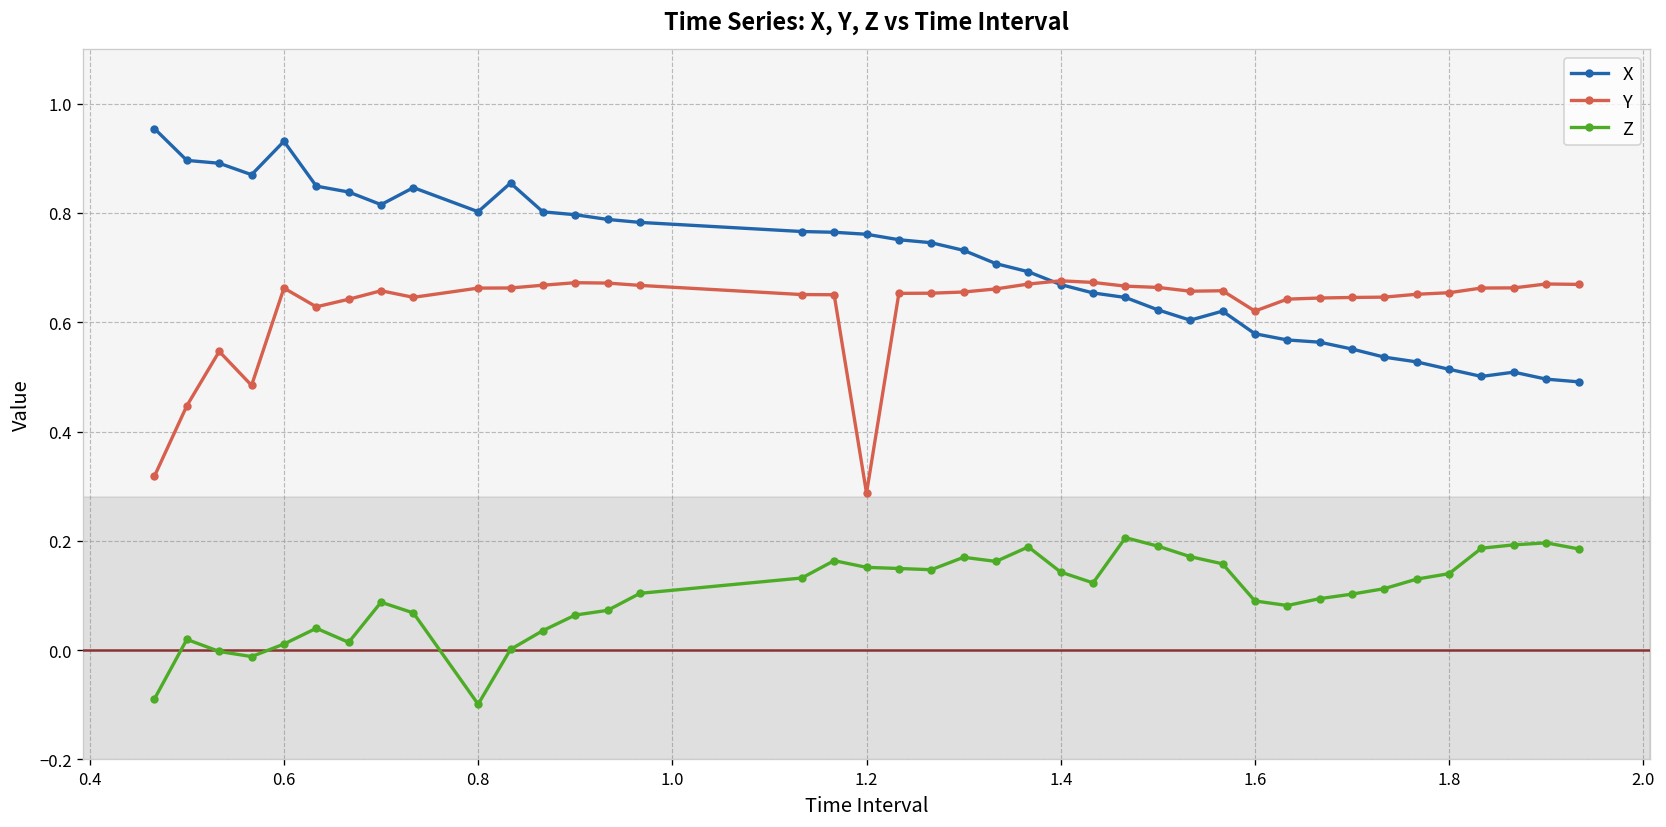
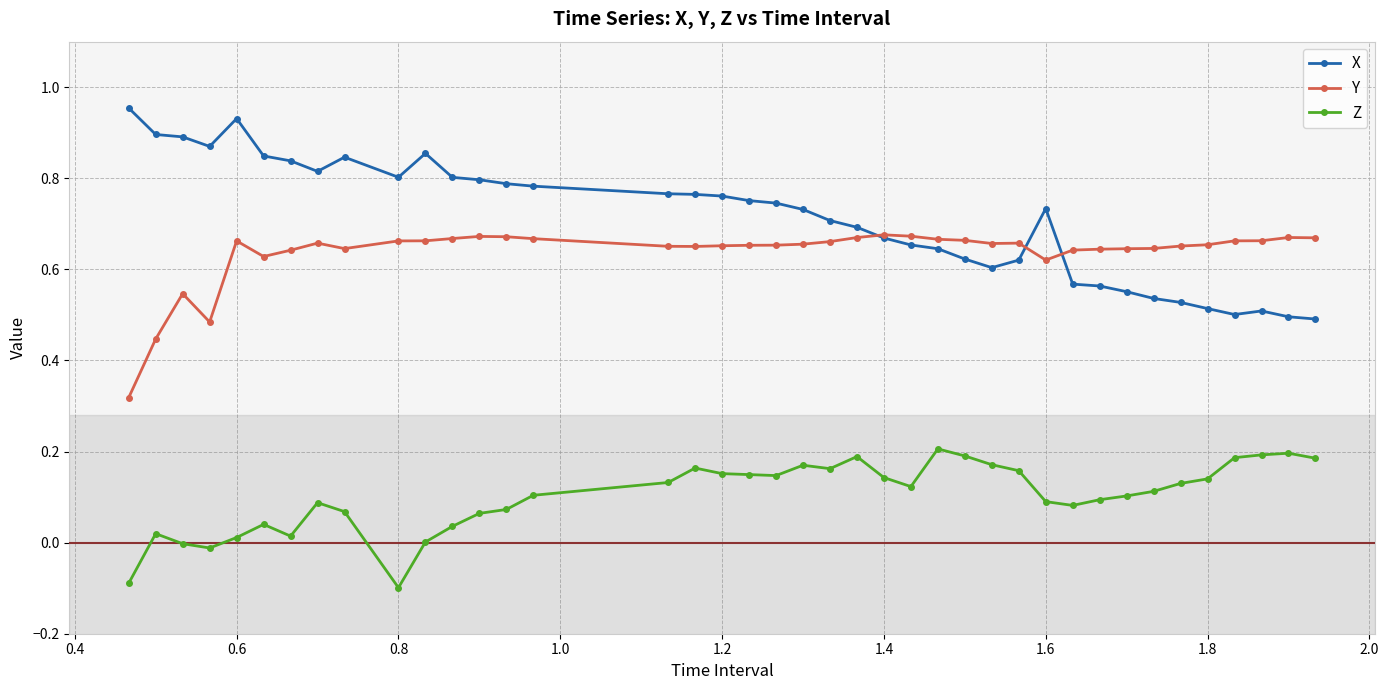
  {
    "X": {
      "0.6": 0.93,
      "0.8": 0.80,
      "1.2": 0.76,
      "1.4": 0.67,
-     "1.6": 0.58,
+     "1.6": 0.73,
      "1.8": 0.51
    },
    "Y": {
      "0.6": 0.66,
      "0.8": 0.66,
-     "1.2": 0.29,
+     "1.2": 0.65,
      "1.4": 0.68,
      "1.6": 0.62,
      "1.8": 0.65
    },
    "Z": {
      "0.6": 0.01,
      "0.8": -0.10,
      "1.2": 0.15,
      "1.4": 0.14,
      "1.6": 0.09,
      "1.8": 0.14
    }
  }
